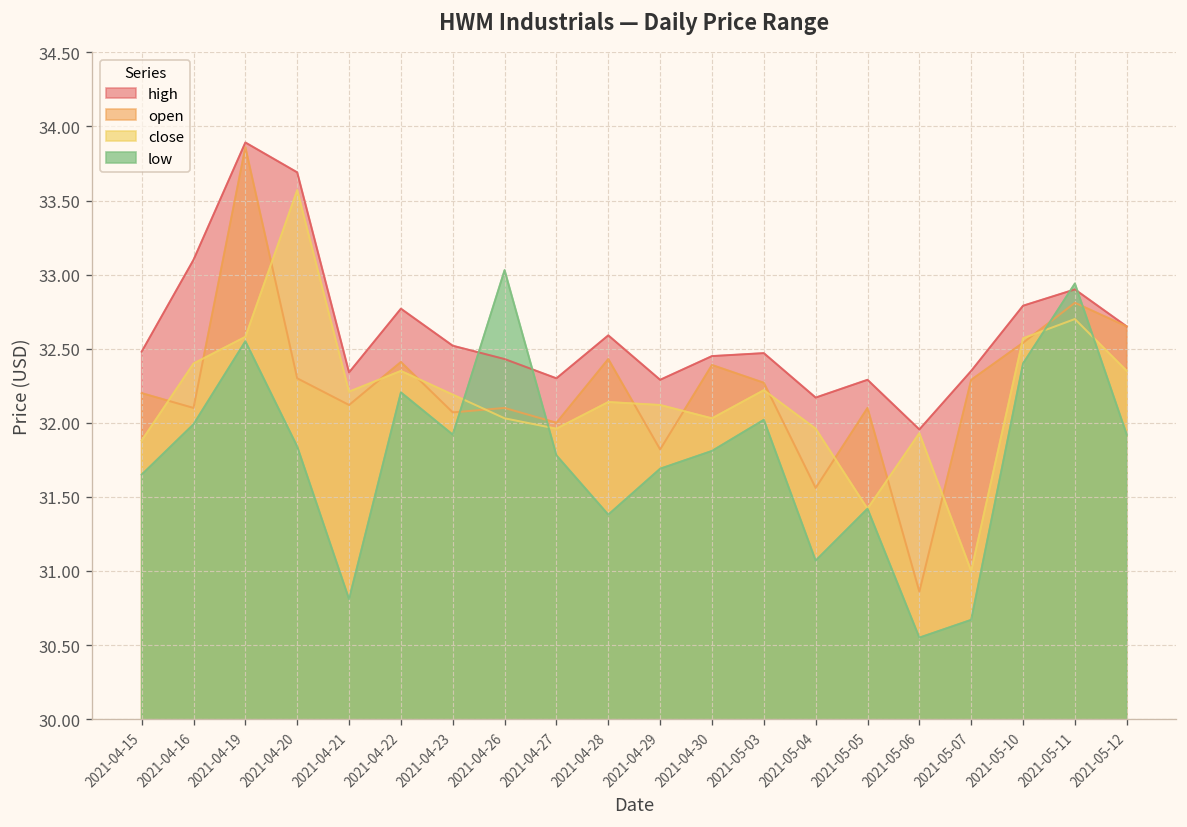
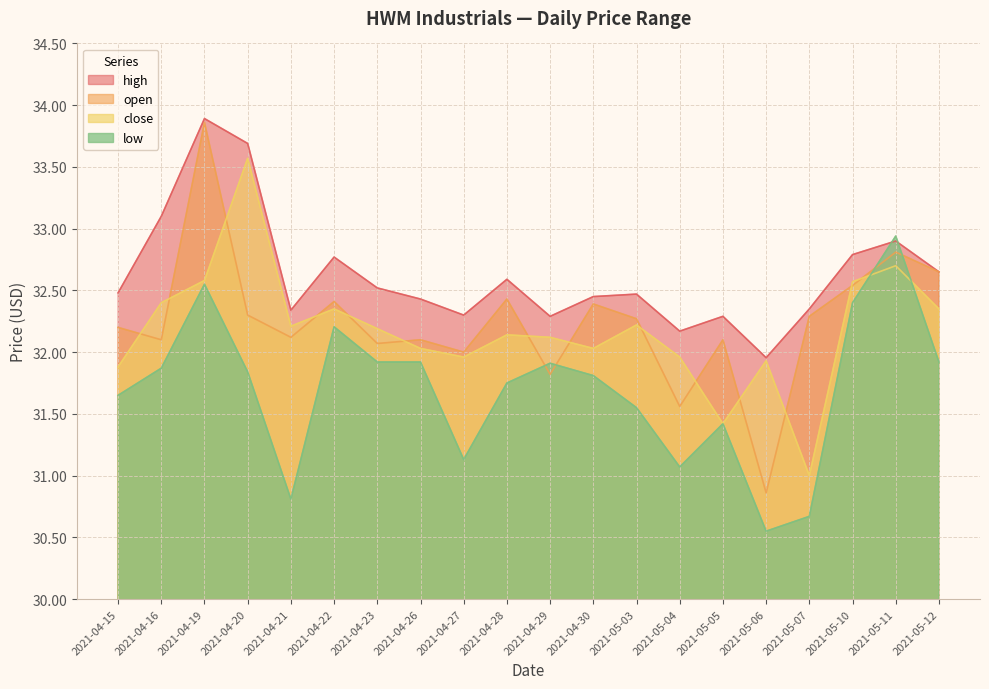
  {
    "low": {
      "2021-04-15": 31.65,
-     "2021-04-16": 31.99,
+     "2021-04-16": 31.87,
      "2021-04-19": 32.55,
      "2021-04-20": 31.84,
      "2021-04-21": 30.81,
      "2021-04-22": 32.21,
      "2021-04-23": 31.92,
-     "2021-04-26": 33.03,
-     "2021-04-27": 31.78,
-     "2021-04-28": 31.38,
-     "2021-04-29": 31.69,
+     "2021-04-26": 31.92,
+     "2021-04-27": 31.13,
+     "2021-04-28": 31.75,
+     "2021-04-29": 31.91,
      "2021-04-30": 31.81,
-     "2021-05-03": 32.02,
+     "2021-05-03": 31.55,
      "2021-05-04": 31.07,
      "2021-05-06": 30.55,
      "2021-05-07": 30.67,
      "2021-05-10": 32.40,
      "2021-05-11": 32.94,
      "2021-05-12": 31.92
    }
  }
